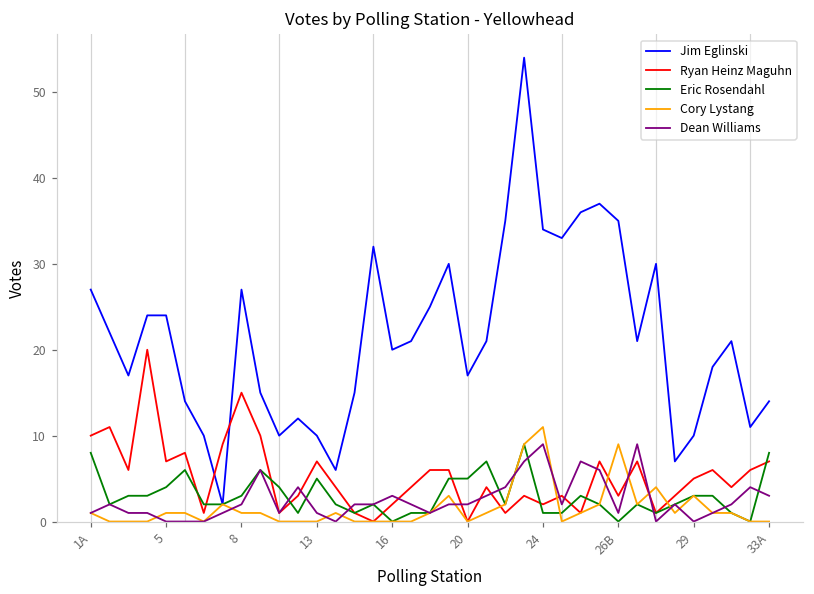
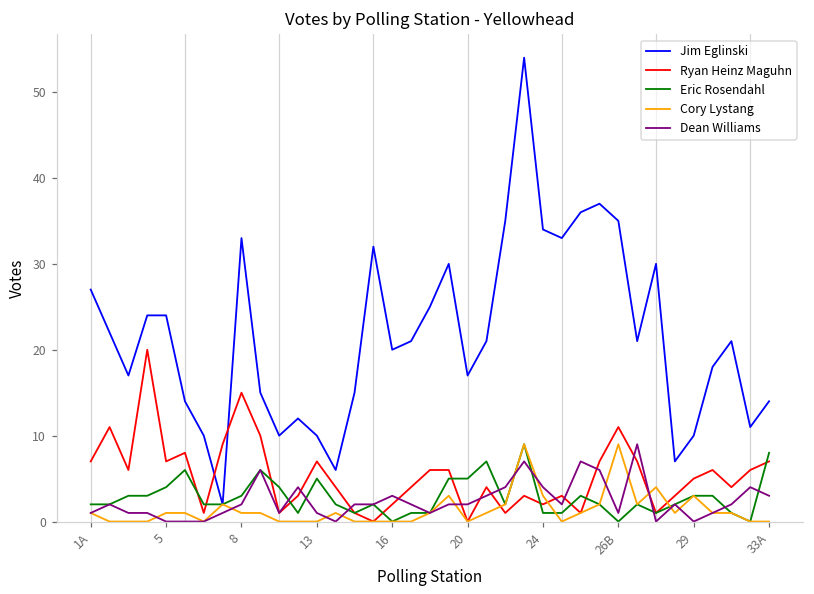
  {
    "Jim Eglinski": {
      "1A": 27,
      "5": 24,
-     "8": 27,
+     "8": 33,
      "13": 10,
      "16": 20,
      "20": 17,
      "24": 34,
      "26B": 35,
      "29": 10,
      "33A": 14
    },
    "Ryan Heinz Maguhn": {
-     "1A": 10,
+     "1A": 7,
      "5": 7,
      "8": 15,
      "13": 7,
      "16": 2,
      "24": 2,
-     "26B": 3,
+     "26B": 11,
      "29": 5,
      "33A": 7
    },
    "Eric Rosendahl": {
-     "1A": 8,
+     "1A": 2,
      "5": 4,
      "8": 3,
      "13": 5,
      "20": 5,
      "24": 1,
      "26B": 0,
      "33A": 8
    },
    "Cory Lystang": {
      "5": 1,
      "8": 1,
      "13": 0,
-     "24": 11,
+     "24": 3,
      "26B": 9,
      "33A": 0
    },
    "Dean Williams": {
      "5": 0,
      "8": 2,
      "13": 1,
      "16": 3,
      "20": 2,
-     "24": 9,
+     "24": 4,
      "26B": 1,
      "29": 0,
      "33A": 3
    }
  }
